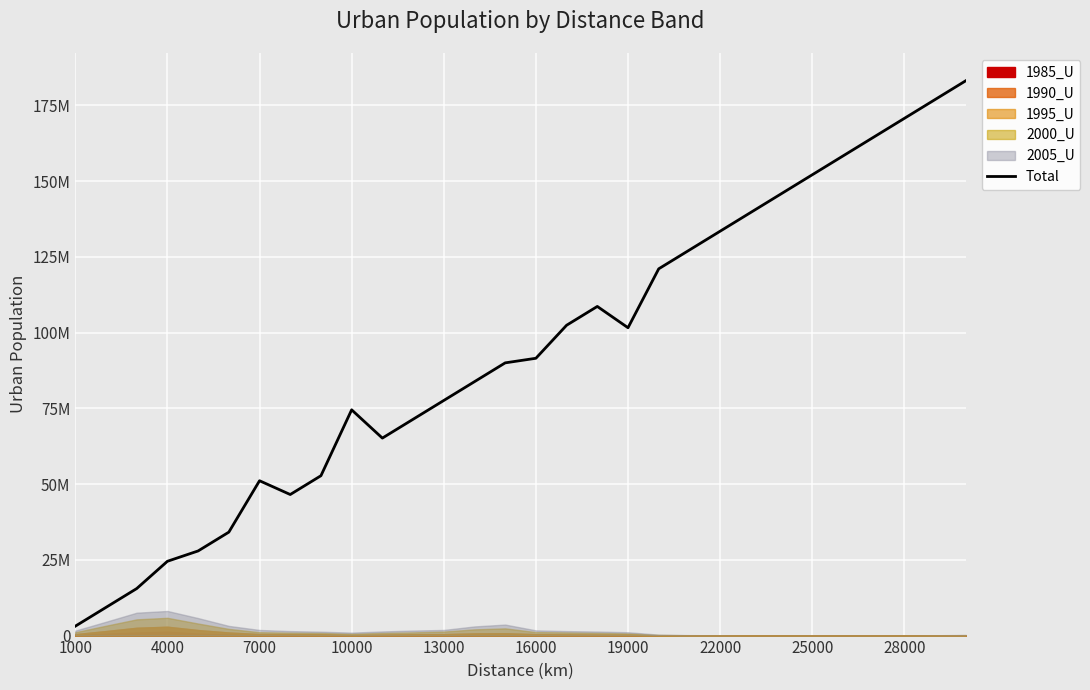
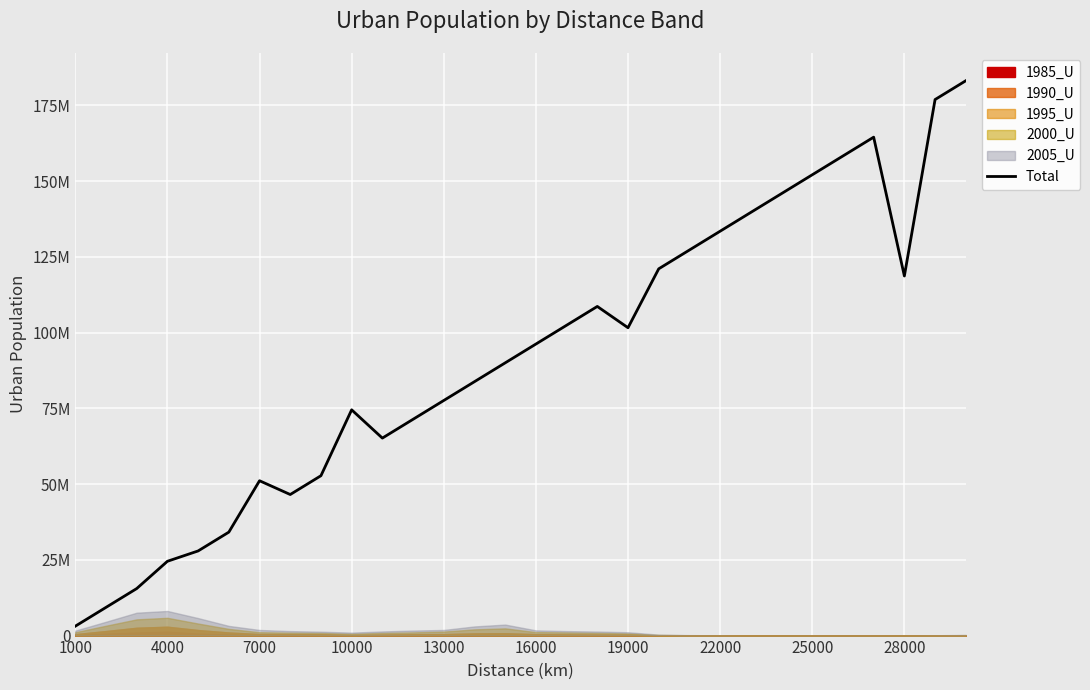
  {
    "Total": {
      "1000": 3000000,
      "4000": 25000000,
      "7000": 51000000,
      "10000": 75000000,
      "13000": 78000000,
-     "16000": 92000000,
+     "16000": 96000000,
      "19000": 102000000,
      "22000": 133000000,
      "25000": 152000000,
-     "28000": 171000000
+     "28000": 119000000
    },
    "1985_U": {
      "4000": 1000000
    },
    "2005_U": {
      "4000": 8000000
    }
  }
